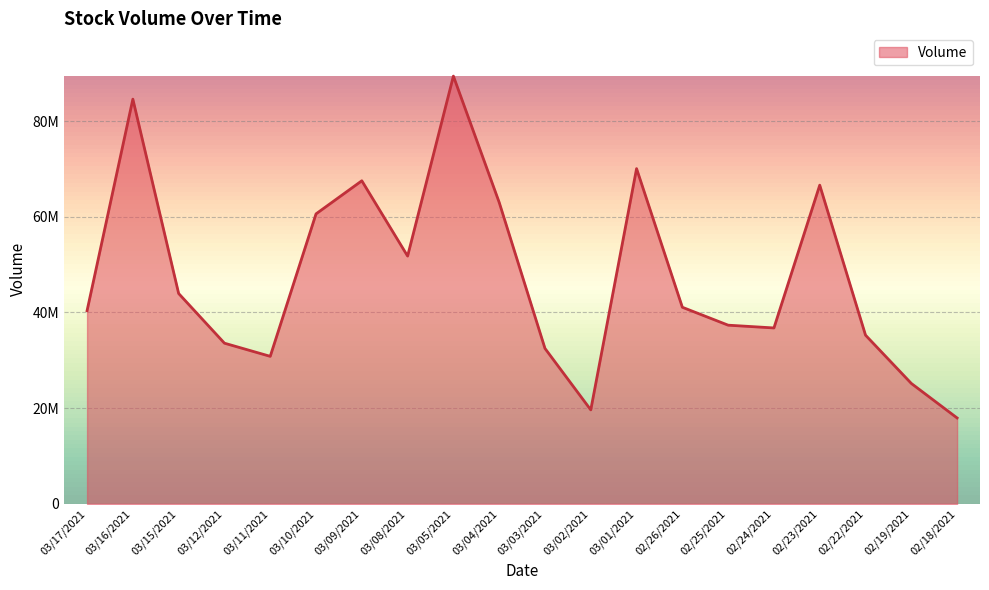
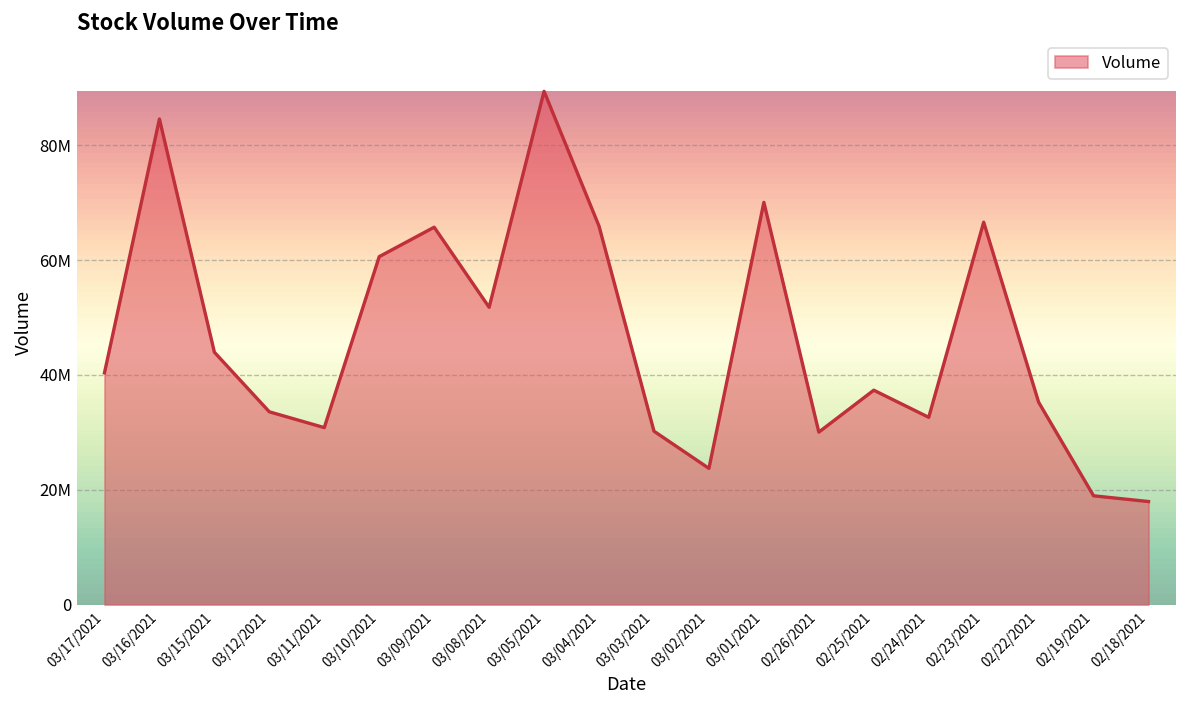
  {
    "03/17/2021": 40000000,
    "03/16/2021": 85000000,
    "03/15/2021": 44000000,
    "03/12/2021": 34000000,
    "03/11/2021": 31000000,
    "03/10/2021": 61000000,
-   "03/09/2021": 68000000,
+   "03/09/2021": 66000000,
    "03/08/2021": 52000000,
    "03/05/2021": 89000000,
-   "03/04/2021": 63000000,
-   "03/03/2021": 32000000,
-   "03/02/2021": 20000000,
+   "03/04/2021": 66000000,
+   "03/03/2021": 30000000,
+   "03/02/2021": 24000000,
    "03/01/2021": 70000000,
-   "02/26/2021": 41000000,
+   "02/26/2021": 30000000,
    "02/25/2021": 37000000,
-   "02/24/2021": 37000000,
+   "02/24/2021": 33000000,
    "02/23/2021": 67000000,
    "02/22/2021": 35000000,
-   "02/19/2021": 25000000,
+   "02/19/2021": 19000000,
    "02/18/2021": 18000000
  }
